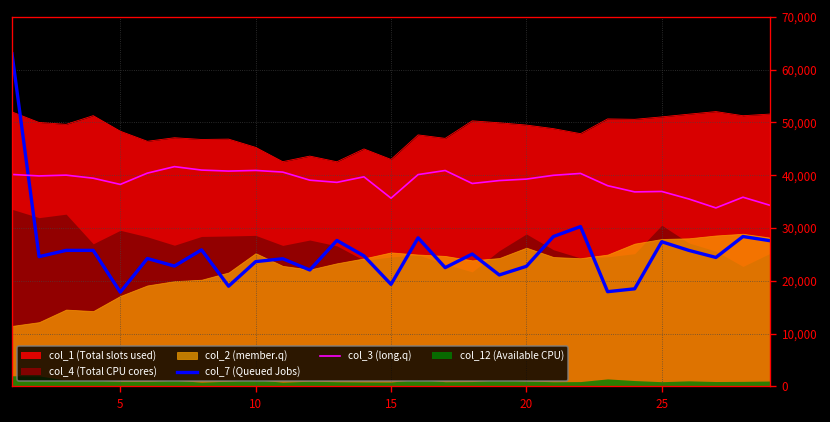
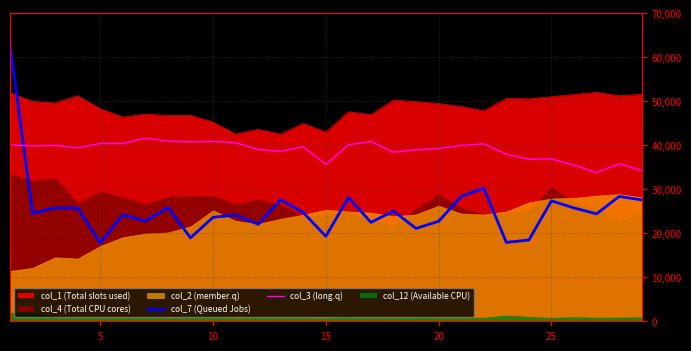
  {
    "col_1 (Total slots used)": {
      "5": "48,000",
      "10": "45,000",
      "15": "43,000",
      "20": "49,000",
      "25": "51,000"
    },
    "col_7 (Queued Jobs)": {
      "5": "18,000",
      "10": "24,000",
      "15": "19,000",
      "20": "23,000"
    },
    "col_4 (Total CPU cores)": {
      "5": "30,000",
      "10": "29,000",
      "15": "25,000",
      "20": "29,000",
      "25": "31,000"
    },
    "col_3 (long.q)": {
-     "5": "38,000",
+     "5": "40,000",
      "10": "41,000",
      "15": "36,000",
      "20": "39,000",
      "25": "37,000"
    },
    "col_2 (member.q)": {
      "5": "17,000",
      "10": "25,000",
      "15": "25,000",
      "20": "26,000"
    },
    "col_12 (Available CPU)": {
      "15": "1,000",
      "25": "1,000"
    }
  }
